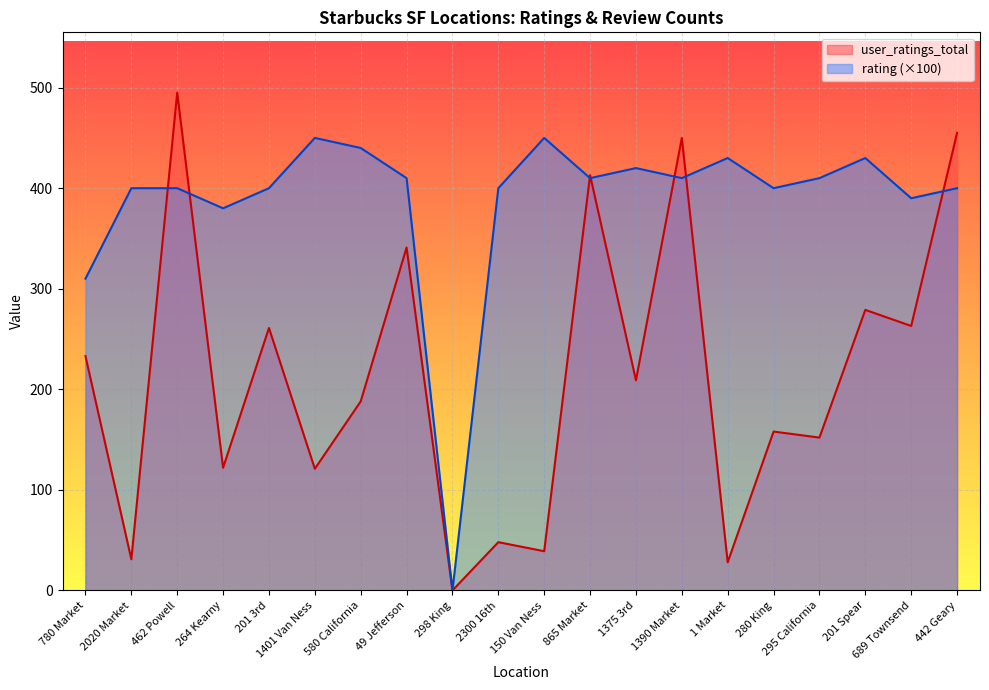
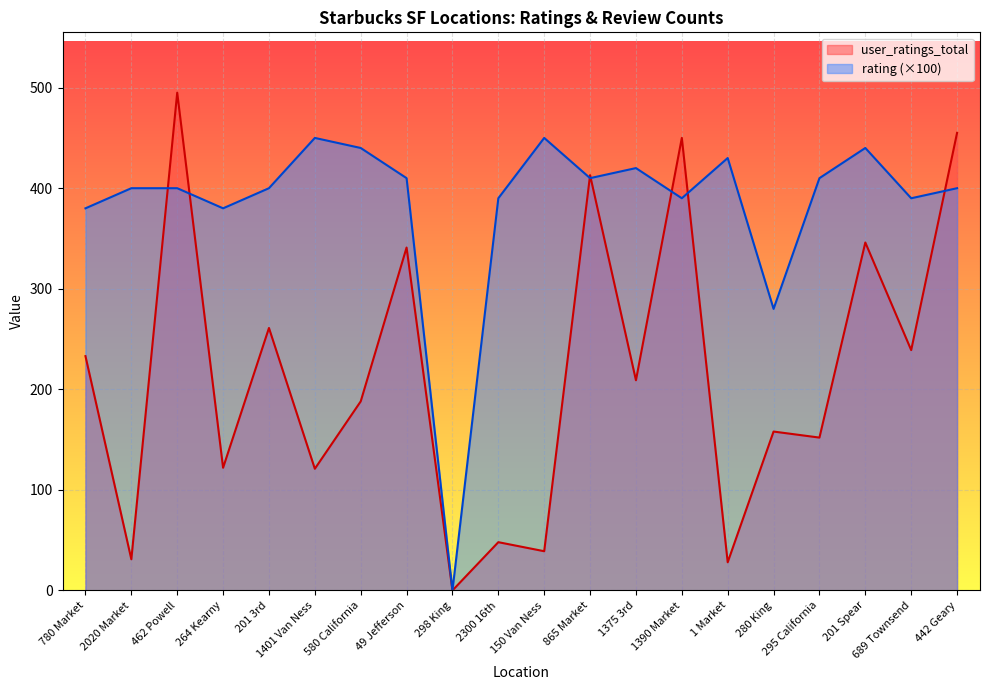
  {
    "user_ratings_total": {
      "780 Market": 233,
      "2020 Market": 31,
      "462 Powell": 495,
      "264 Kearny": 122,
      "201 3rd": 261,
      "1401 Van Ness": 121,
      "580 California": 188,
      "49 Jefferson": 341,
      "2300 16th": 48,
      "150 Van Ness": 39,
      "865 Market": 413,
      "1375 3rd": 209,
      "1390 Market": 450,
      "1 Market": 28,
      "280 King": 158,
      "295 California": 152,
-     "201 Spear": 279,
-     "689 Townsend": 263,
+     "201 Spear": 346,
+     "689 Townsend": 239,
      "442 Geary": 455
    },
    "rating (×100)": {
-     "780 Market": 310,
+     "780 Market": 380,
      "2020 Market": 400,
      "462 Powell": 400,
      "264 Kearny": 380,
      "201 3rd": 400,
      "1401 Van Ness": 450,
      "580 California": 440,
      "49 Jefferson": 410,
-     "2300 16th": 400,
+     "2300 16th": 390,
      "150 Van Ness": 450,
      "865 Market": 410,
      "1375 3rd": 420,
-     "1390 Market": 410,
+     "1390 Market": 390,
      "1 Market": 430,
-     "280 King": 400,
+     "280 King": 280,
      "295 California": 410,
-     "201 Spear": 430,
+     "201 Spear": 440,
      "689 Townsend": 390,
      "442 Geary": 400
    }
  }
